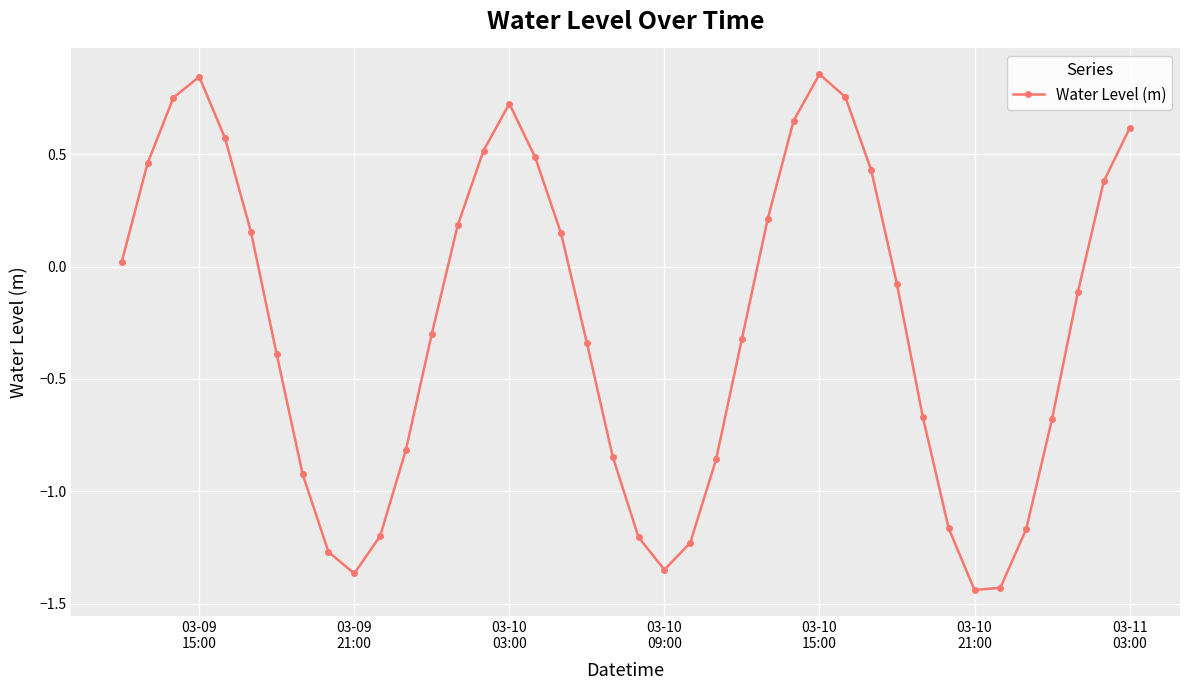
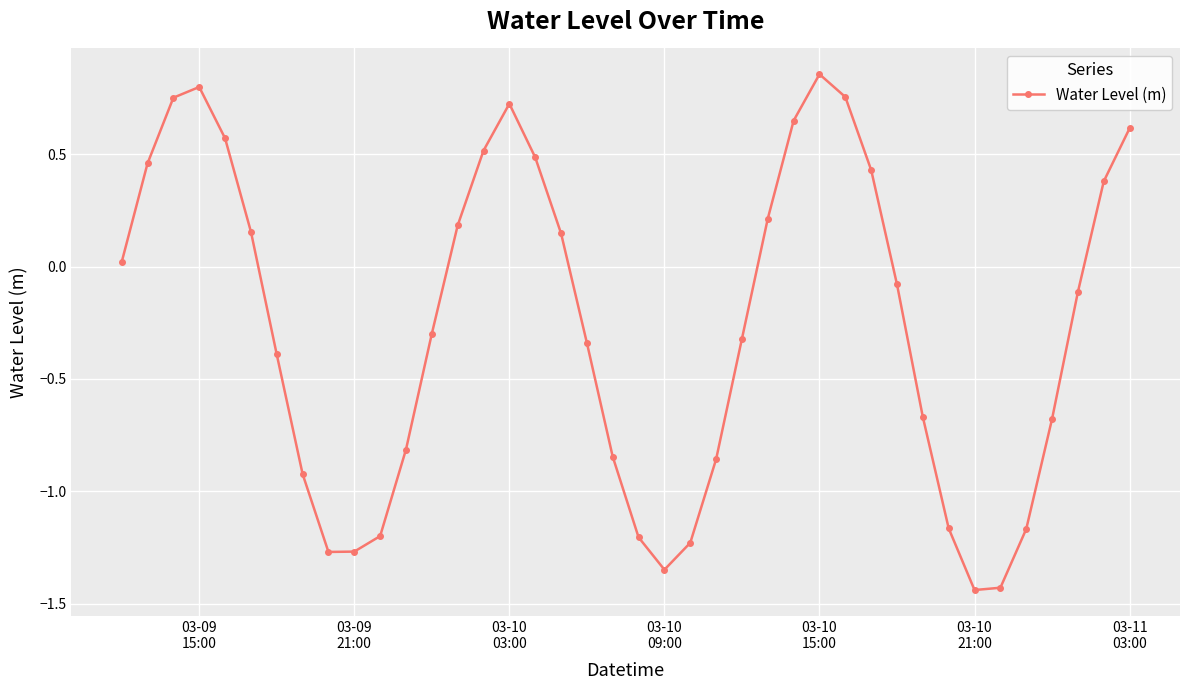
  {
-   "03-09 15:00": 0.84,
-   "03-09 21:00": -1.37,
+   "03-09 15:00": 0.80,
+   "03-09 21:00": -1.27,
    "03-10 03:00": 0.72,
    "03-10 09:00": -1.35,
    "03-10 15:00": 0.86,
    "03-10 21:00": -1.44,
    "03-11 03:00": 0.61
  }
